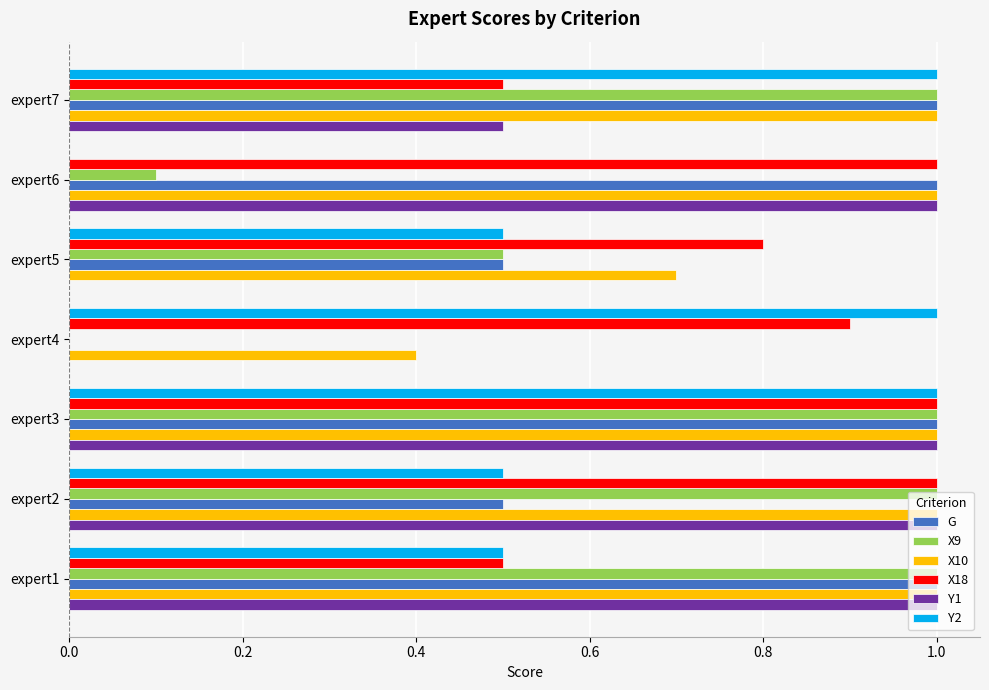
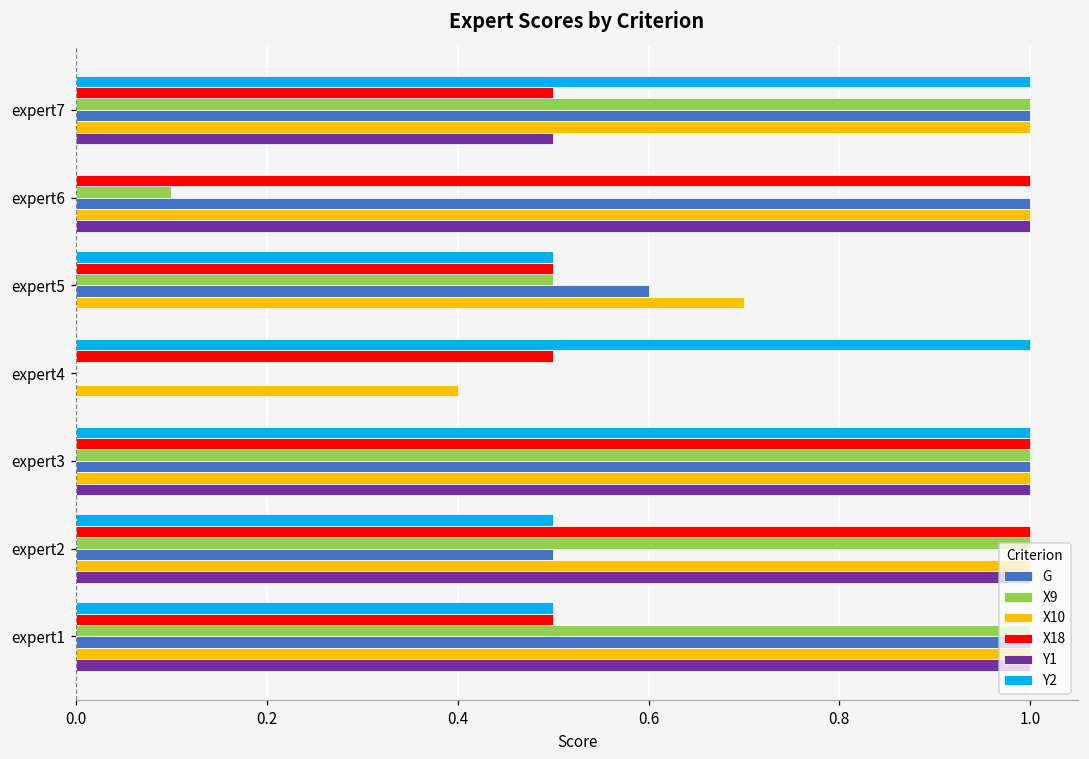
  {
    "G": {
      "expert7": 1.0,
      "expert6": 1.0,
-     "expert5": 0.5,
+     "expert5": 0.6,
      "expert4": 0.0,
      "expert3": 1.0,
      "expert2": 0.5
    },
    "X9": {
      "expert7": 1.0,
      "expert6": 0.1,
      "expert5": 0.5,
      "expert4": 0.0,
      "expert3": 1.0
    },
    "X10": {
      "expert7": 1.0,
      "expert6": 1.0,
      "expert5": 0.7,
      "expert4": 0.4,
      "expert3": 1.0
    },
    "X18": {
      "expert7": 0.5,
      "expert6": 1.0,
-     "expert5": 0.8,
-     "expert4": 0.9,
+     "expert5": 0.5,
+     "expert4": 0.5,
      "expert3": 1.0,
      "expert2": 1.0,
      "expert1": 0.5
    },
    "Y1": {
      "expert7": 0.5,
      "expert6": 1.0,
      "expert5": 0.0,
      "expert4": 0.0,
      "expert3": 1.0
    },
    "Y2": {
      "expert7": 1.0,
      "expert6": 0.0,
      "expert5": 0.5,
      "expert4": 1.0,
      "expert3": 1.0,
      "expert2": 0.5,
      "expert1": 0.5
    }
  }
